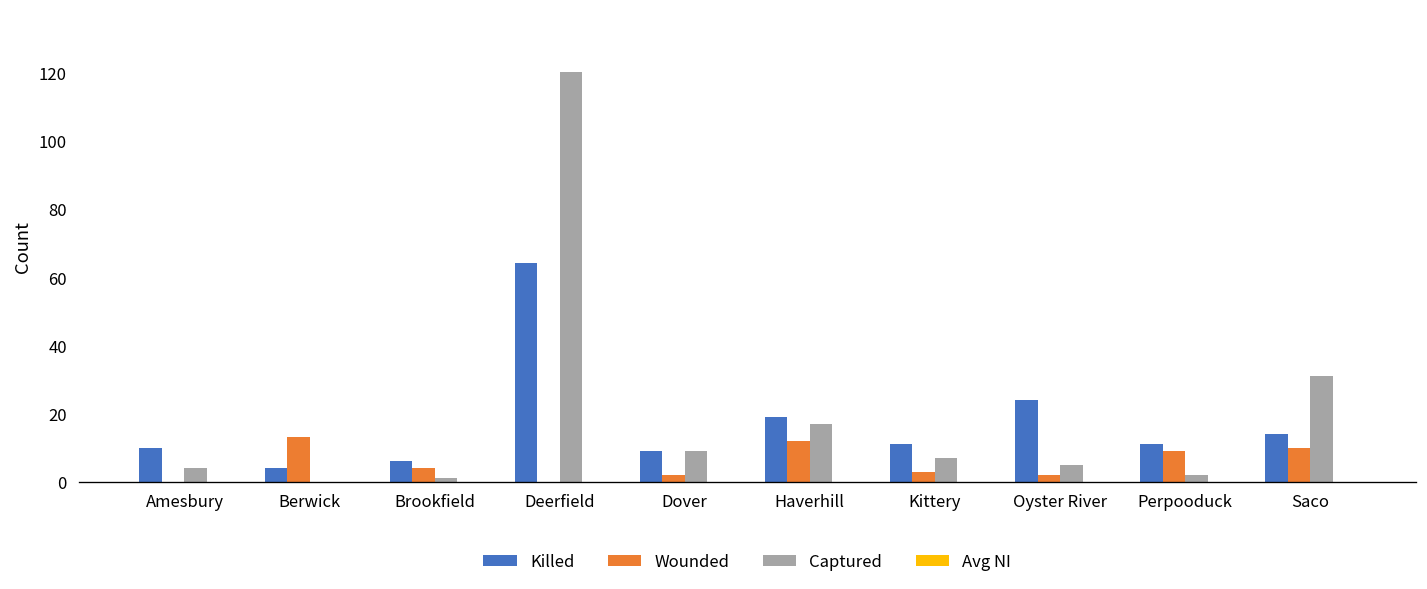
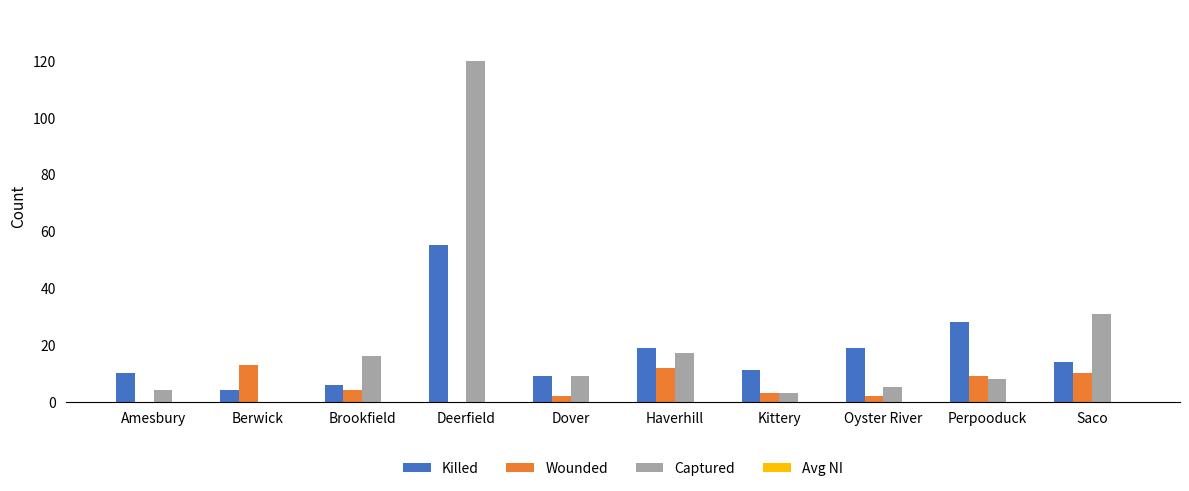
  {
    "Killed": {
      "Amesbury": 10,
      "Berwick": 4,
      "Brookfield": 6,
-     "Deerfield": 64,
+     "Deerfield": 55,
      "Dover": 9,
      "Haverhill": 19,
      "Kittery": 11,
-     "Oyster River": 24,
-     "Perpooduck": 11,
+     "Oyster River": 19,
+     "Perpooduck": 28,
      "Saco": 14
    },
    "Wounded": {
      "Amesbury": 0,
      "Berwick": 13,
      "Brookfield": 4,
      "Deerfield": 0,
      "Dover": 2,
      "Haverhill": 12,
      "Kittery": 3,
      "Oyster River": 2,
      "Perpooduck": 9,
      "Saco": 10
    },
    "Captured": {
      "Amesbury": 4,
      "Berwick": 0,
-     "Brookfield": 1,
+     "Brookfield": 16,
      "Deerfield": 120,
      "Dover": 9,
      "Haverhill": 17,
-     "Kittery": 7,
+     "Kittery": 3,
      "Oyster River": 5,
-     "Perpooduck": 2,
+     "Perpooduck": 8,
      "Saco": 31
    },
    "Avg NI": {
      "Amesbury": 0,
      "Berwick": 0,
      "Brookfield": 0,
      "Deerfield": 0,
      "Dover": 0,
      "Haverhill": 0,
      "Kittery": 0,
      "Oyster River": 0,
      "Perpooduck": 0,
      "Saco": 0
    }
  }
